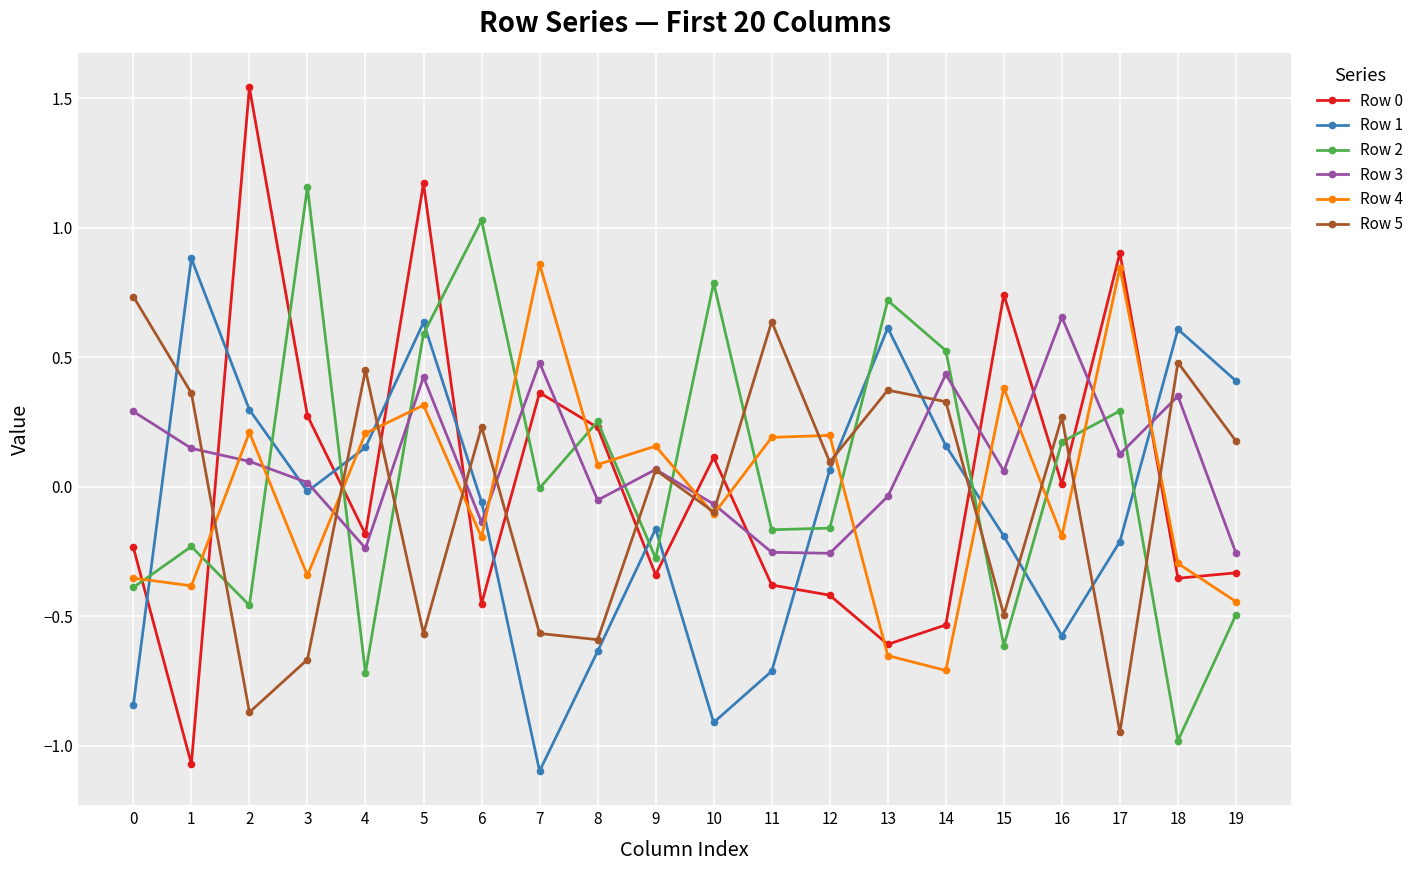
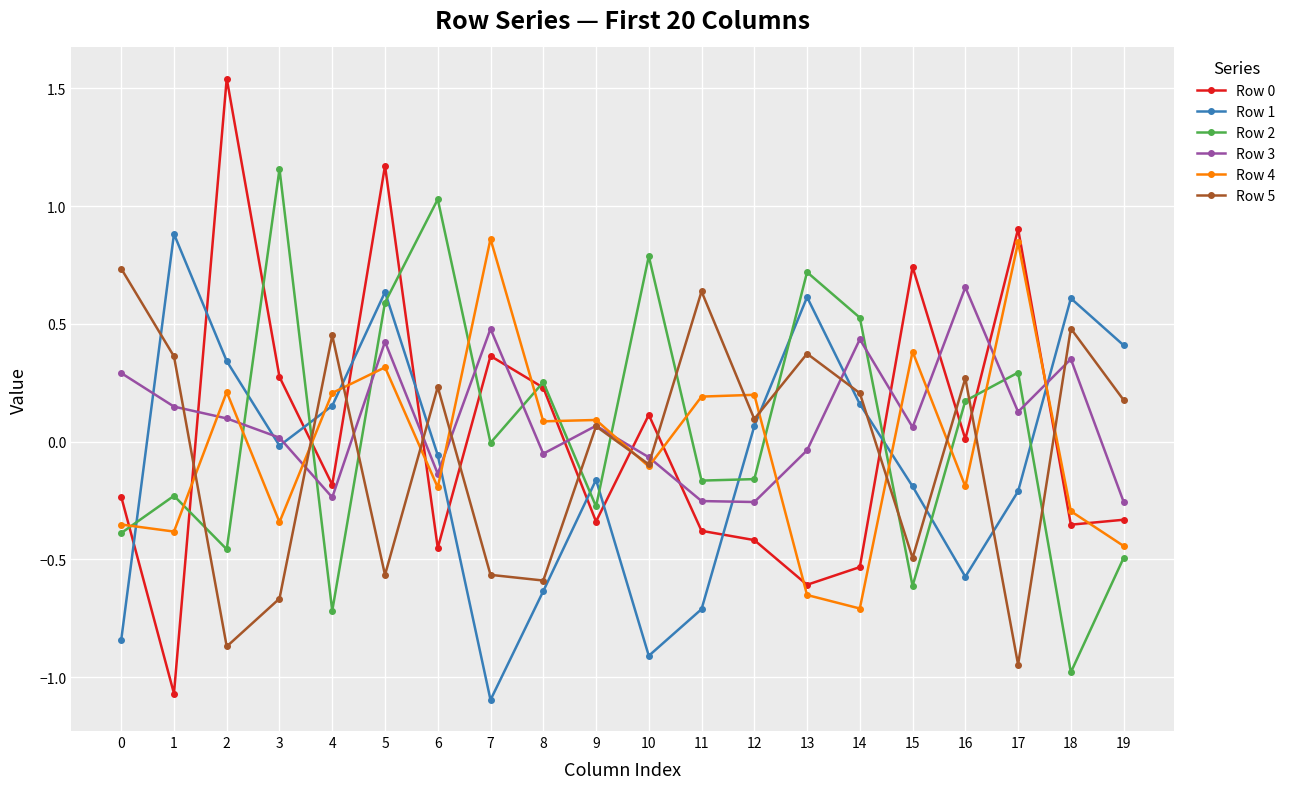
  {
    "Row 0": {
      "0": -0.23,
      "1": -1.07,
      "2": 1.54,
      "3": 0.27,
      "4": -0.18,
      "5": 1.17,
      "6": -0.45,
      "7": 0.36,
      "8": 0.23,
      "9": -0.34,
      "10": 0.11,
      "11": -0.38,
      "12": -0.42,
      "13": -0.61,
      "14": -0.53,
      "15": 0.74,
      "16": 0.01,
      "17": 0.90,
      "18": -0.35,
      "19": -0.33
    },
    "Row 1": {
      "0": -0.84,
      "1": 0.88,
-     "2": 0.30,
+     "2": 0.34,
      "3": -0.02,
      "4": 0.15,
      "5": 0.63,
      "6": -0.06,
      "7": -1.10,
      "8": -0.63,
      "9": -0.16,
      "10": -0.91,
      "11": -0.71,
      "12": 0.07,
      "13": 0.61,
      "14": 0.16,
      "15": -0.19,
      "16": -0.57,
      "17": -0.21,
      "18": 0.61,
      "19": 0.41
    },
    "Row 2": {
      "0": -0.39,
      "1": -0.23,
      "2": -0.46,
      "3": 1.16,
      "4": -0.72,
      "5": 0.59,
      "6": 1.03,
      "7": 0.00,
      "8": 0.25,
      "9": -0.28,
      "10": 0.79,
      "11": -0.17,
      "12": -0.16,
      "13": 0.72,
      "14": 0.53,
      "15": -0.61,
      "16": 0.17,
      "17": 0.29,
      "18": -0.98,
      "19": -0.49
    },
    "Row 3": {
      "0": 0.29,
      "1": 0.15,
      "2": 0.10,
      "3": 0.02,
      "4": -0.24,
      "5": 0.42,
      "6": -0.14,
      "7": 0.48,
      "8": -0.05,
      "10": -0.07,
      "11": -0.25,
      "12": -0.26,
      "13": -0.04,
      "14": 0.43,
      "15": 0.06,
      "16": 0.66,
      "17": 0.13,
      "18": 0.35,
      "19": -0.26
    },
    "Row 4": {
      "0": -0.35,
      "1": -0.38,
      "2": 0.21,
      "3": -0.34,
      "4": 0.21,
      "5": 0.32,
      "6": -0.19,
      "7": 0.86,
      "8": 0.09,
-     "9": 0.16,
+     "9": 0.09,
      "11": 0.19,
      "12": 0.20,
      "13": -0.65,
      "14": -0.71,
      "15": 0.38,
      "16": -0.19,
      "17": 0.85,
      "18": -0.30,
      "19": -0.44
    },
    "Row 5": {
      "0": 0.73,
      "1": 0.36,
      "2": -0.87,
      "3": -0.67,
      "4": 0.45,
      "5": -0.57,
      "6": 0.23,
      "7": -0.57,
      "8": -0.59,
      "11": 0.64,
      "12": 0.10,
      "13": 0.37,
-     "14": 0.33,
+     "14": 0.21,
      "15": -0.49,
      "16": 0.27,
      "17": -0.95,
      "18": 0.48,
      "19": 0.18
    }
  }
